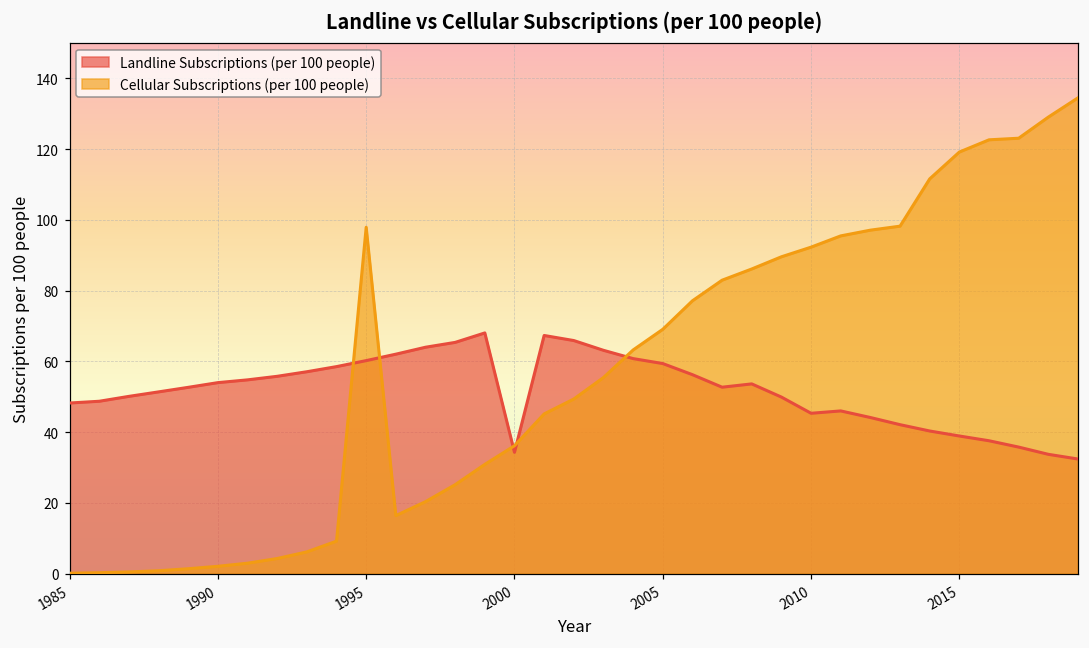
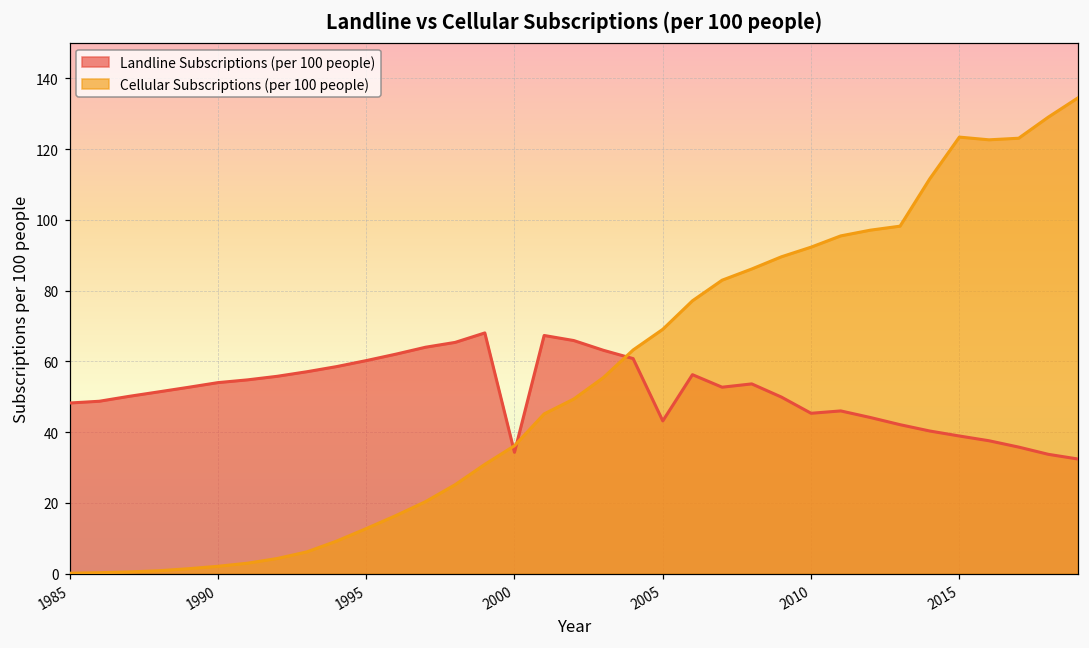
  {
    "Landline Subscriptions (per 100 people)": {
      "1985": 48,
      "1990": 54,
      "1995": 60,
      "2000": 34,
-     "2005": 59,
+     "2005": 43,
      "2010": 45,
      "2015": 39
    },
    "Cellular Subscriptions (per 100 people)": {
      "1985": 0,
      "1990": 2,
-     "1995": 98,
+     "1995": 13,
      "2000": 36,
      "2005": 69,
      "2010": 92,
-     "2015": 119
+     "2015": 123
    }
  }
